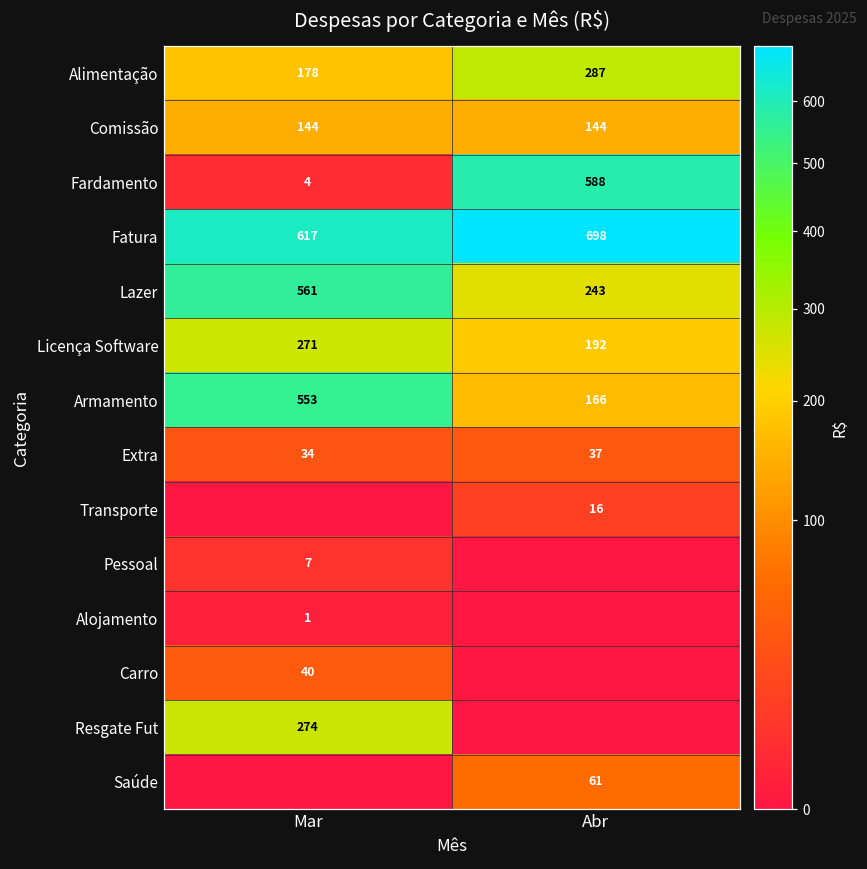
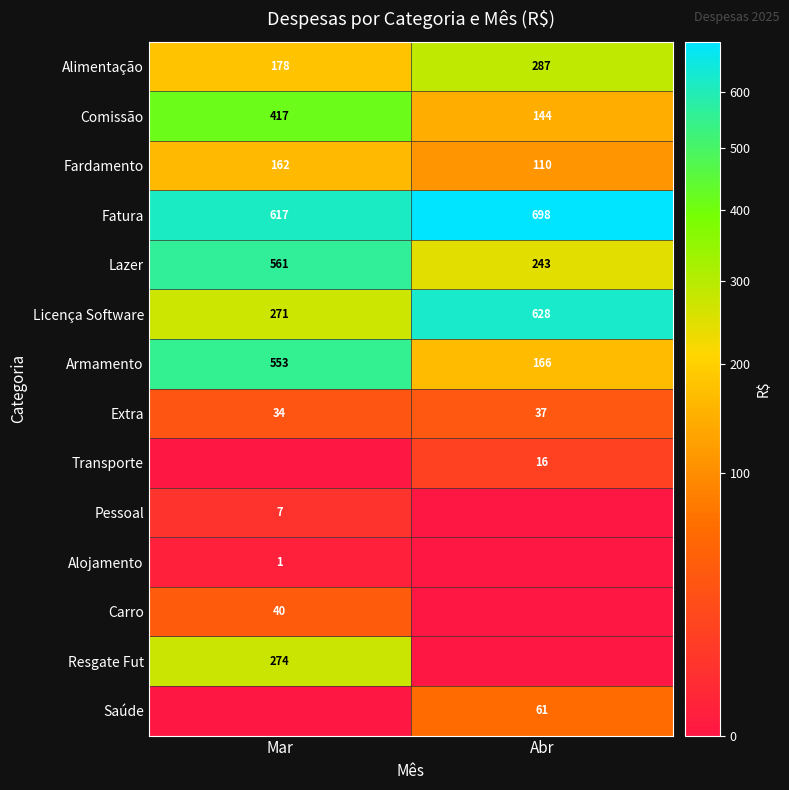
  {
    "Alimentação": {
      "Mar": 178,
      "Abr": 287
    },
    "Comissão": {
-     "Mar": 144,
+     "Mar": 417,
      "Abr": 144
    },
    "Fardamento": {
-     "Mar": 4,
-     "Abr": 588
+     "Mar": 162,
+     "Abr": 110
    },
    "Fatura": {
      "Mar": 617,
      "Abr": 698
    },
    "Lazer": {
      "Mar": 561,
      "Abr": 243
    },
    "Licença Software": {
      "Mar": 271,
-     "Abr": 192
+     "Abr": 628
    },
    "Armamento": {
      "Mar": 553,
      "Abr": 166
    },
    "Extra": {
      "Mar": 34,
      "Abr": 37
    },
    "Transporte": {
      "Abr": 16
    },
    "Pessoal": {
      "Mar": 7
    },
    "Alojamento": {
      "Mar": 1
    },
    "Carro": {
      "Mar": 40
    },
    "Resgate Fut": {
      "Mar": 274
    },
    "Saúde": {
      "Abr": 61
    }
  }
